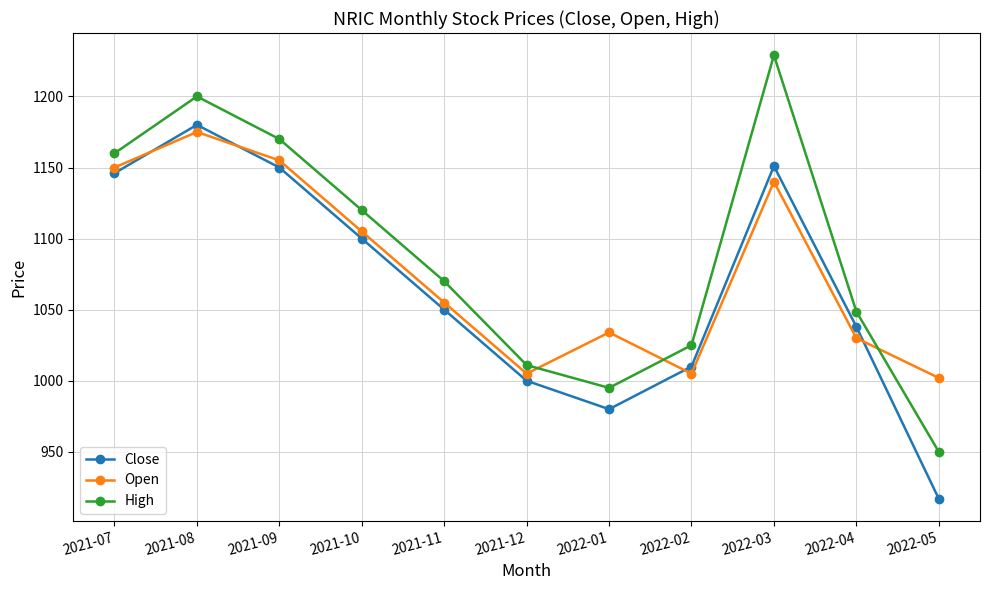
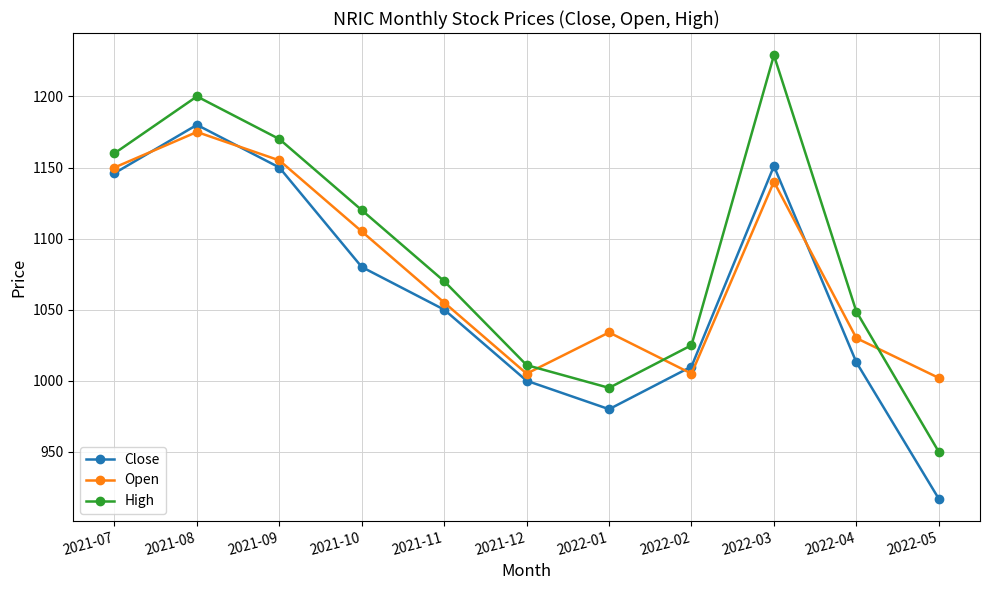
  {
    "Close": {
      "2021-07": 1146,
      "2021-08": 1180,
      "2021-09": 1150,
-     "2021-10": 1100,
+     "2021-10": 1080,
      "2021-11": 1050,
      "2021-12": 1000,
      "2022-01": 980,
      "2022-02": 1010,
      "2022-03": 1151,
-     "2022-04": 1038,
+     "2022-04": 1013,
      "2022-05": 917
    },
    "Open": {
      "2021-07": 1150,
      "2021-08": 1175,
      "2021-09": 1155,
      "2021-10": 1105,
      "2021-11": 1055,
      "2021-12": 1005,
      "2022-01": 1034,
      "2022-02": 1005,
      "2022-03": 1140,
      "2022-04": 1030,
      "2022-05": 1002
    },
    "High": {
      "2021-07": 1160,
      "2021-08": 1200,
      "2021-09": 1170,
      "2021-10": 1120,
      "2021-11": 1070,
      "2021-12": 1011,
      "2022-01": 995,
      "2022-02": 1025,
      "2022-03": 1229,
      "2022-04": 1049,
      "2022-05": 950
    }
  }
